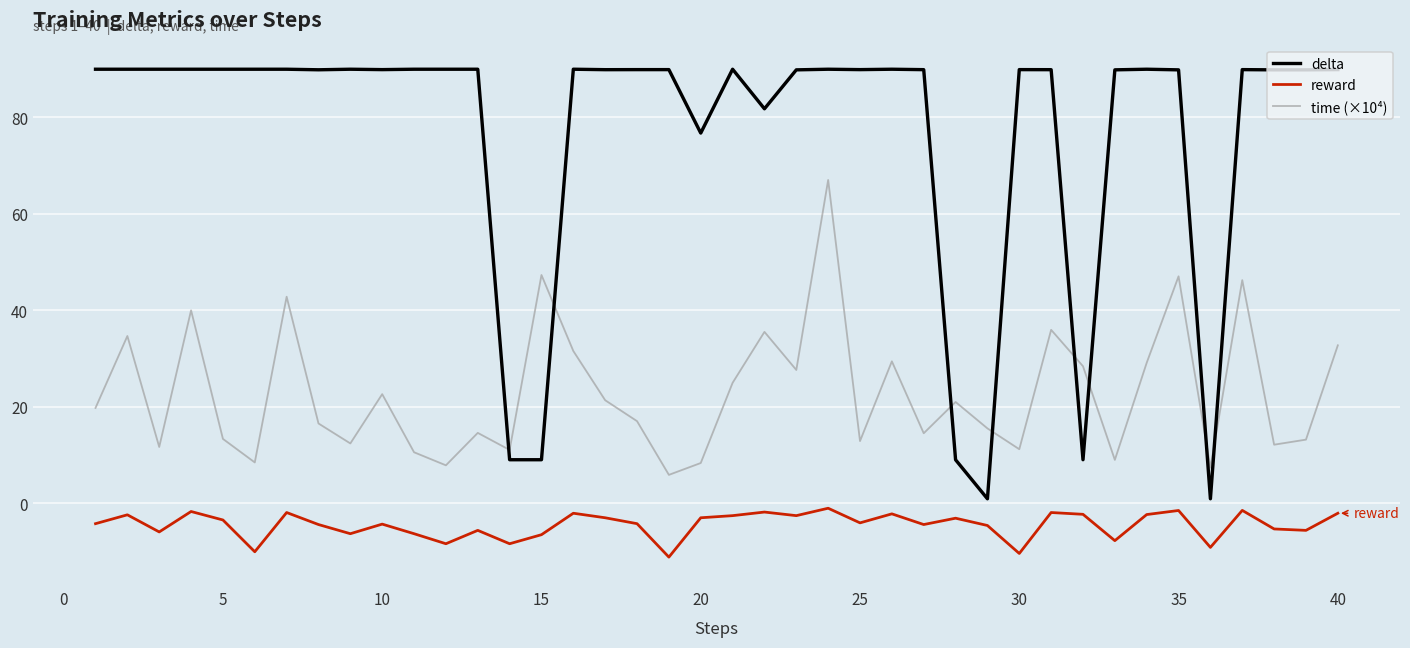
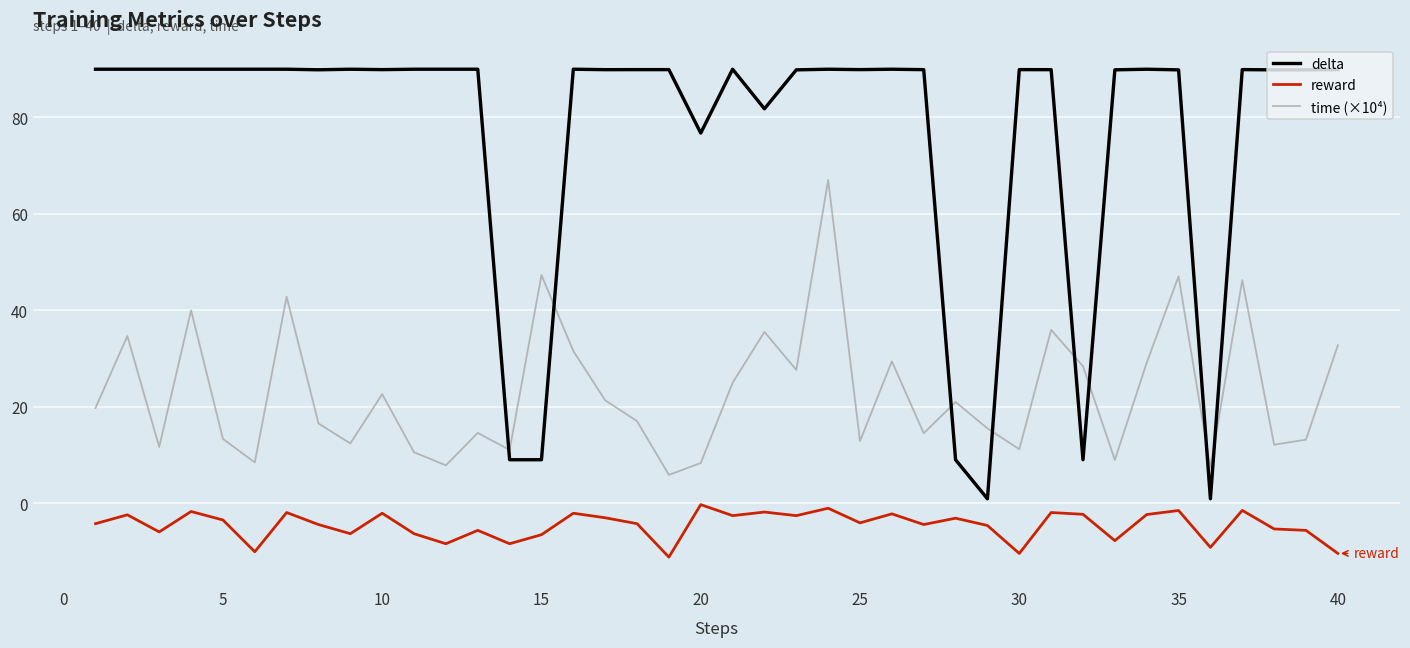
  {
    "delta": {
      "5": 90,
      "10": 90,
      "15": 9,
      "20": 77,
      "25": 90,
      "30": 90,
      "35": 90
    },
    "reward": {
      "5": -3,
-     "10": -4,
+     "10": -2,
      "15": -7,
-     "20": -3,
+     "20": 0,
      "25": -4,
      "30": -10,
      "35": -2,
-     "40": -2
+     "40": -10
    },
    "time (×10⁴)": {
      "5": 13,
      "10": 23,
      "15": 47,
      "20": 8,
      "25": 13,
      "30": 11,
      "35": 47,
      "40": 33
    }
  }
